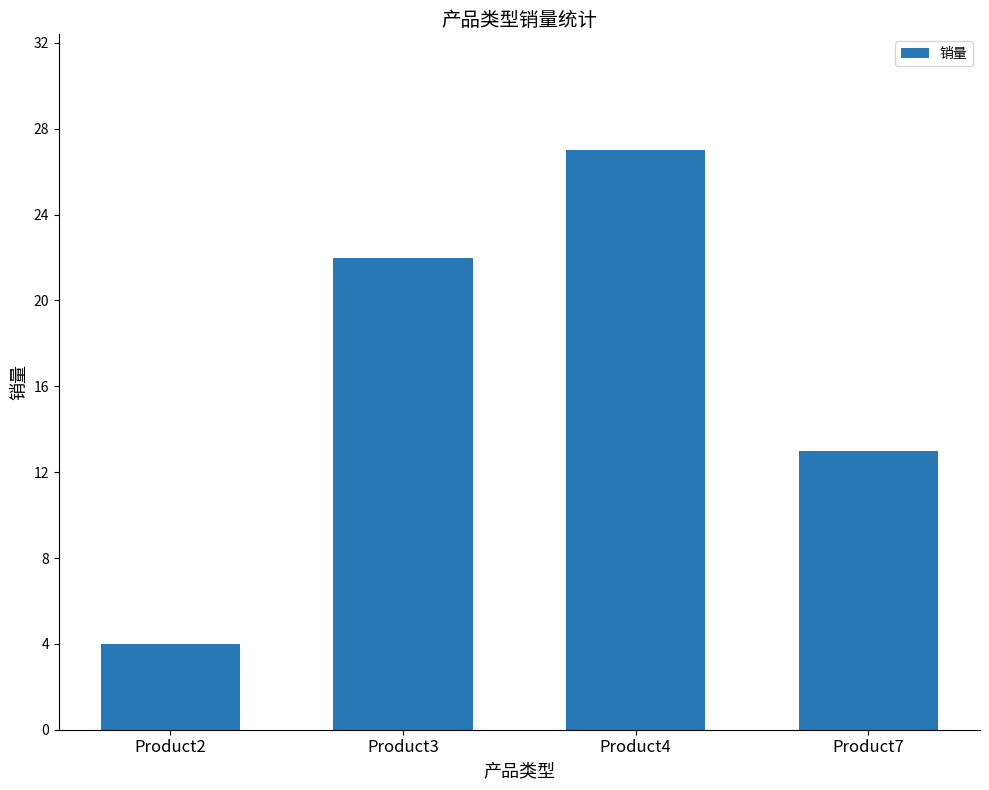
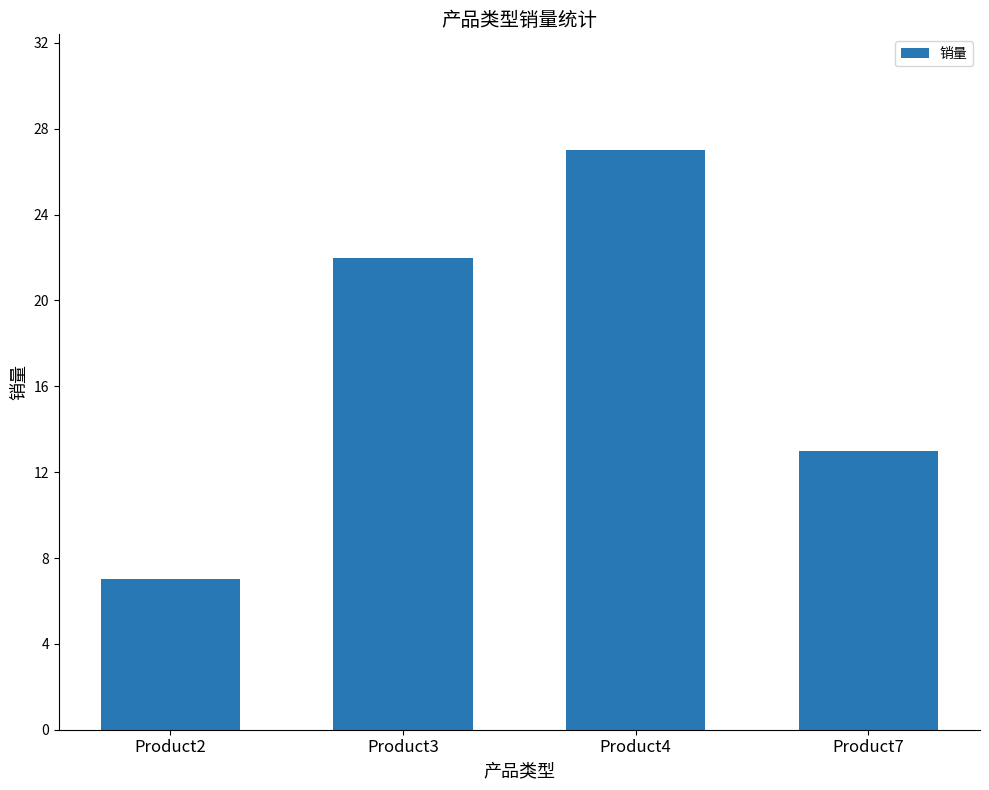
  {
-   "Product2": 4,
+   "Product2": 7,
    "Product3": 22,
    "Product4": 27,
    "Product7": 13
  }
